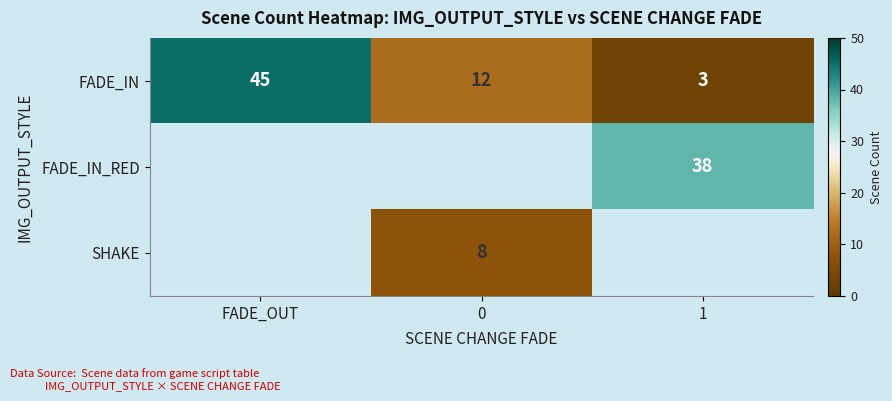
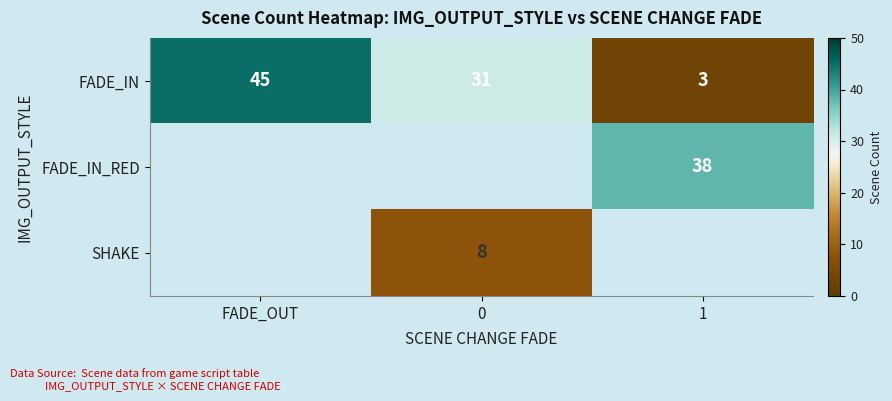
  {
    "FADE_IN": {
      "FADE_OUT": 45,
-     "0": 12,
+     "0": 31,
      "1": 3
    },
    "FADE_IN_RED": {
      "1": 38
    },
    "SHAKE": {
      "0": 8
    }
  }
